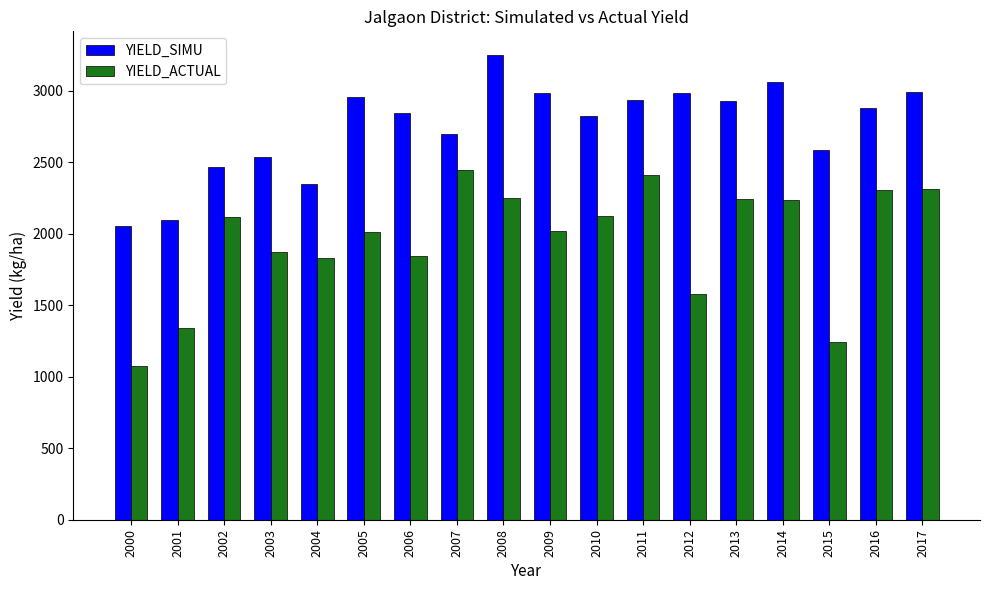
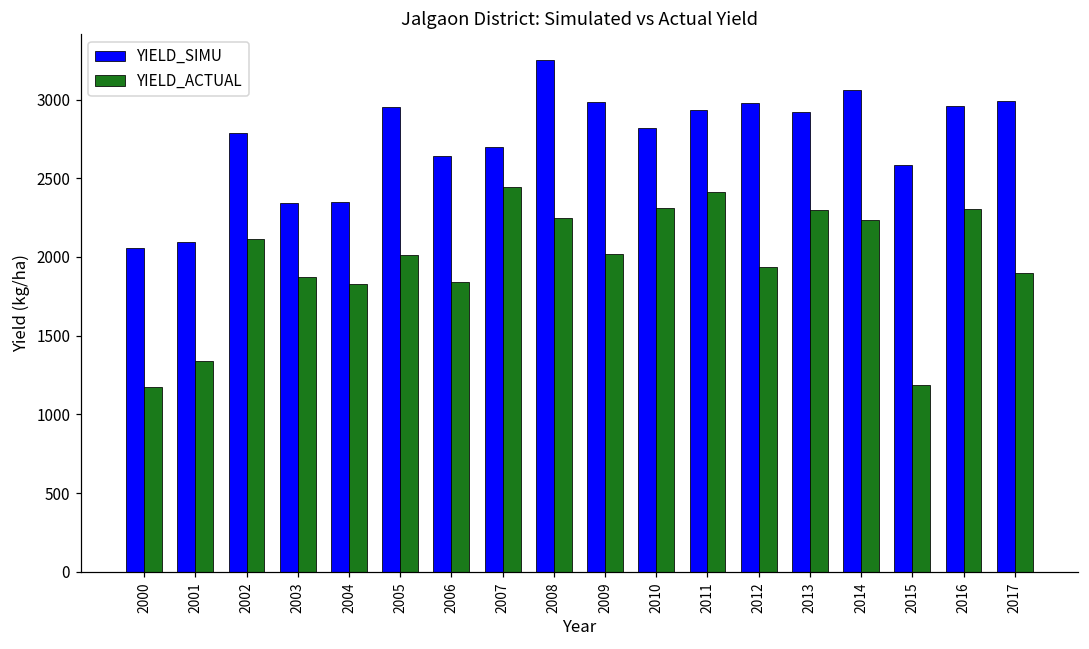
  {
    "YIELD_SIMU": {
      "2000": 2060,
      "2001": 2100,
-     "2002": 2460,
-     "2003": 2540,
+     "2002": 2790,
+     "2003": 2350,
      "2004": 2350,
      "2005": 2950,
-     "2006": 2840,
+     "2006": 2640,
      "2007": 2700,
      "2008": 3250,
      "2009": 2990,
      "2010": 2820,
      "2011": 2930,
      "2012": 2980,
      "2013": 2920,
      "2014": 3060,
      "2015": 2590,
-     "2016": 2880,
+     "2016": 2960,
      "2017": 2990
    },
    "YIELD_ACTUAL": {
-     "2000": 1070,
+     "2000": 1180,
      "2001": 1340,
      "2002": 2120,
      "2003": 1870,
      "2004": 1830,
      "2005": 2010,
      "2006": 1840,
      "2007": 2450,
      "2008": 2250,
      "2009": 2020,
-     "2010": 2120,
+     "2010": 2310,
      "2011": 2410,
-     "2012": 1580,
-     "2013": 2240,
+     "2012": 1940,
+     "2013": 2300,
      "2014": 2240,
-     "2015": 1250,
+     "2015": 1190,
      "2016": 2300,
-     "2017": 2310
+     "2017": 1900
    }
  }
